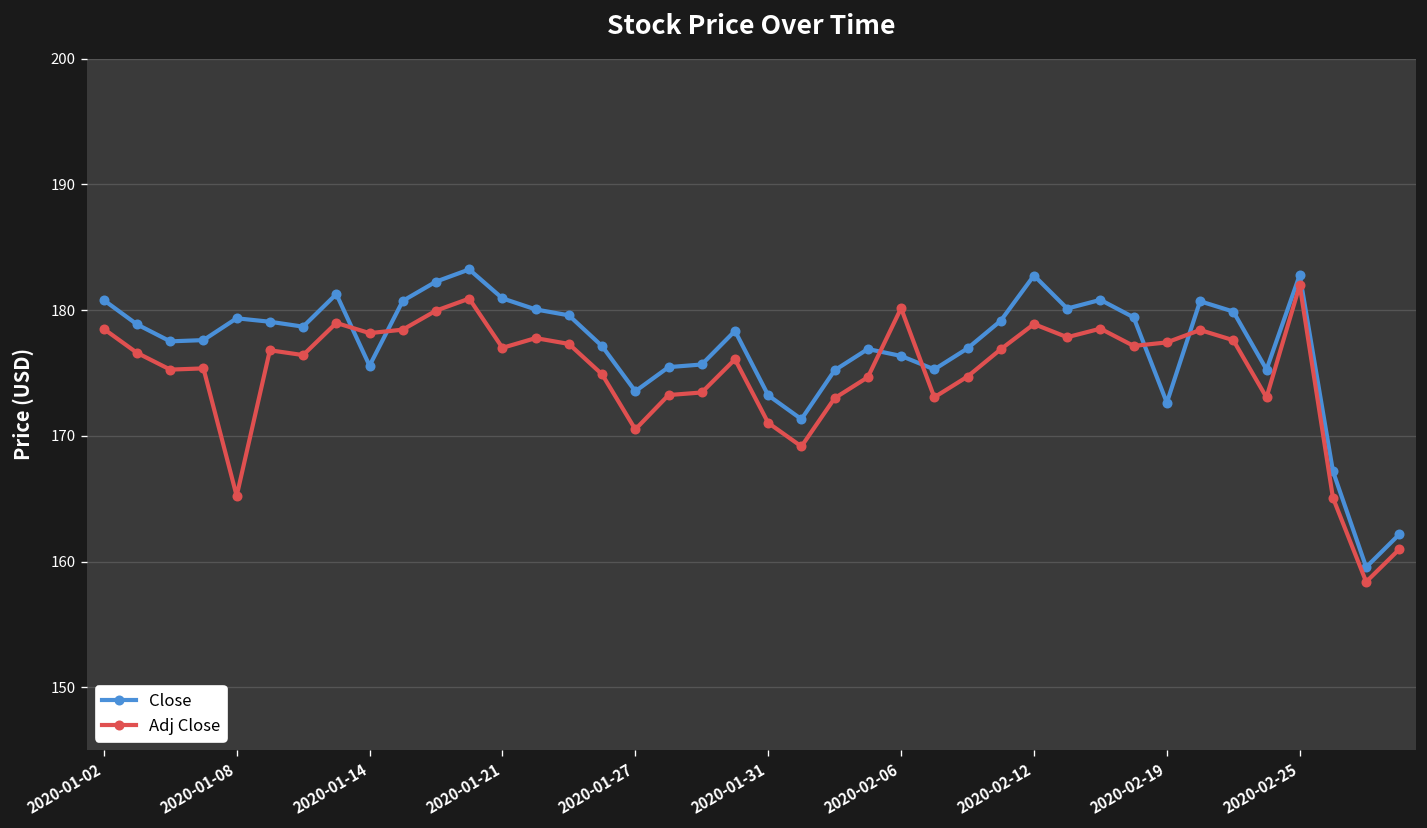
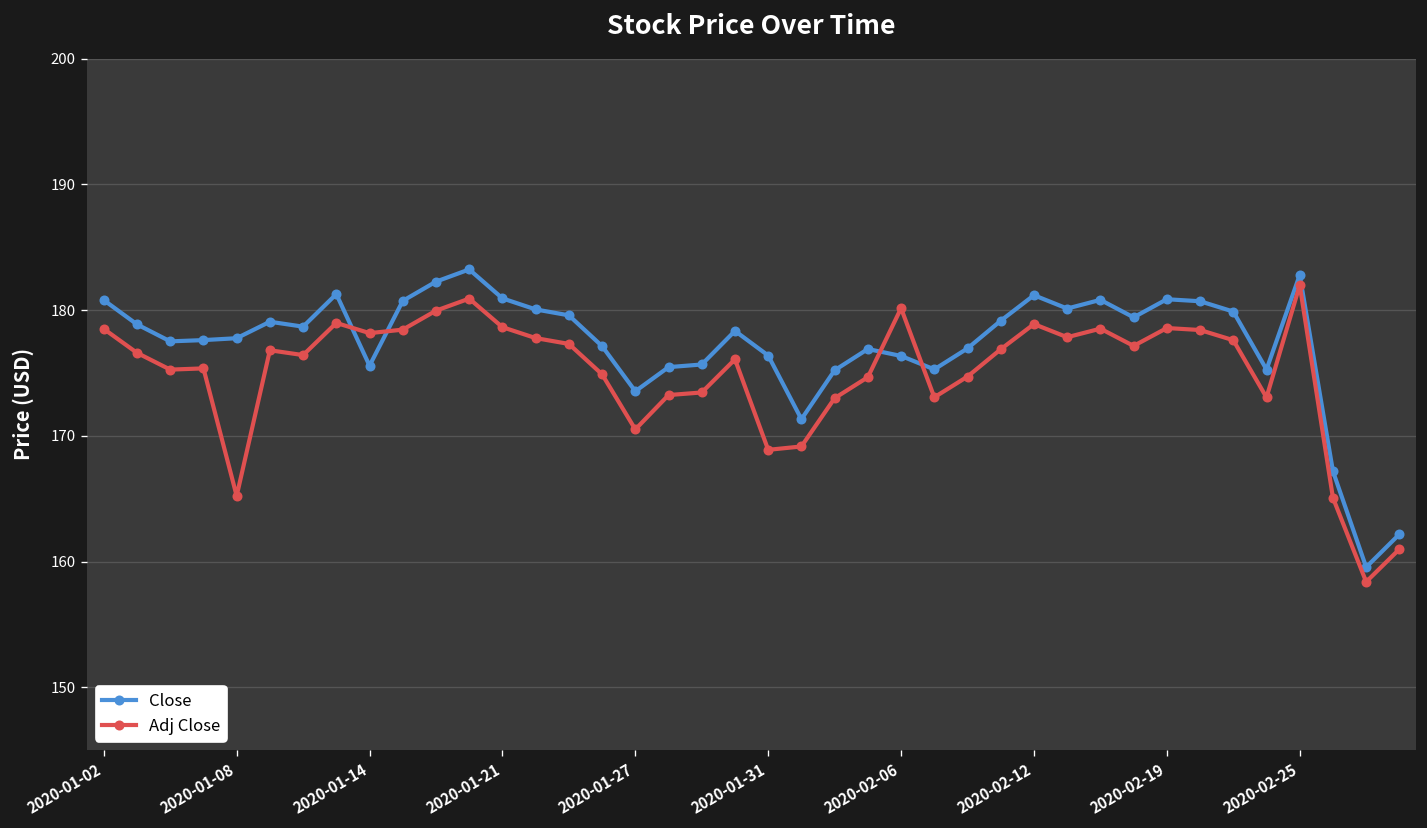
  {
    "Close": {
      "2020-01-02": 180.8,
-     "2020-01-08": 179.3,
+     "2020-01-08": 177.8,
      "2020-01-14": 175.6,
      "2020-01-21": 180.9,
      "2020-01-27": 173.5,
-     "2020-01-31": 173.2,
+     "2020-01-31": 176.4,
      "2020-02-06": 176.4,
-     "2020-02-12": 182.7,
-     "2020-02-19": 172.6,
+     "2020-02-12": 181.2,
+     "2020-02-19": 180.9,
      "2020-02-25": 182.8
    },
    "Adj Close": {
      "2020-01-02": 178.5,
      "2020-01-08": 165.2,
      "2020-01-14": 178.2,
-     "2020-01-21": 177.0,
+     "2020-01-21": 178.6,
      "2020-01-27": 170.5,
-     "2020-01-31": 171.0,
+     "2020-01-31": 168.9,
      "2020-02-06": 180.1,
      "2020-02-12": 178.9,
-     "2020-02-19": 177.4,
+     "2020-02-19": 178.6,
      "2020-02-25": 182.0
    }
  }
